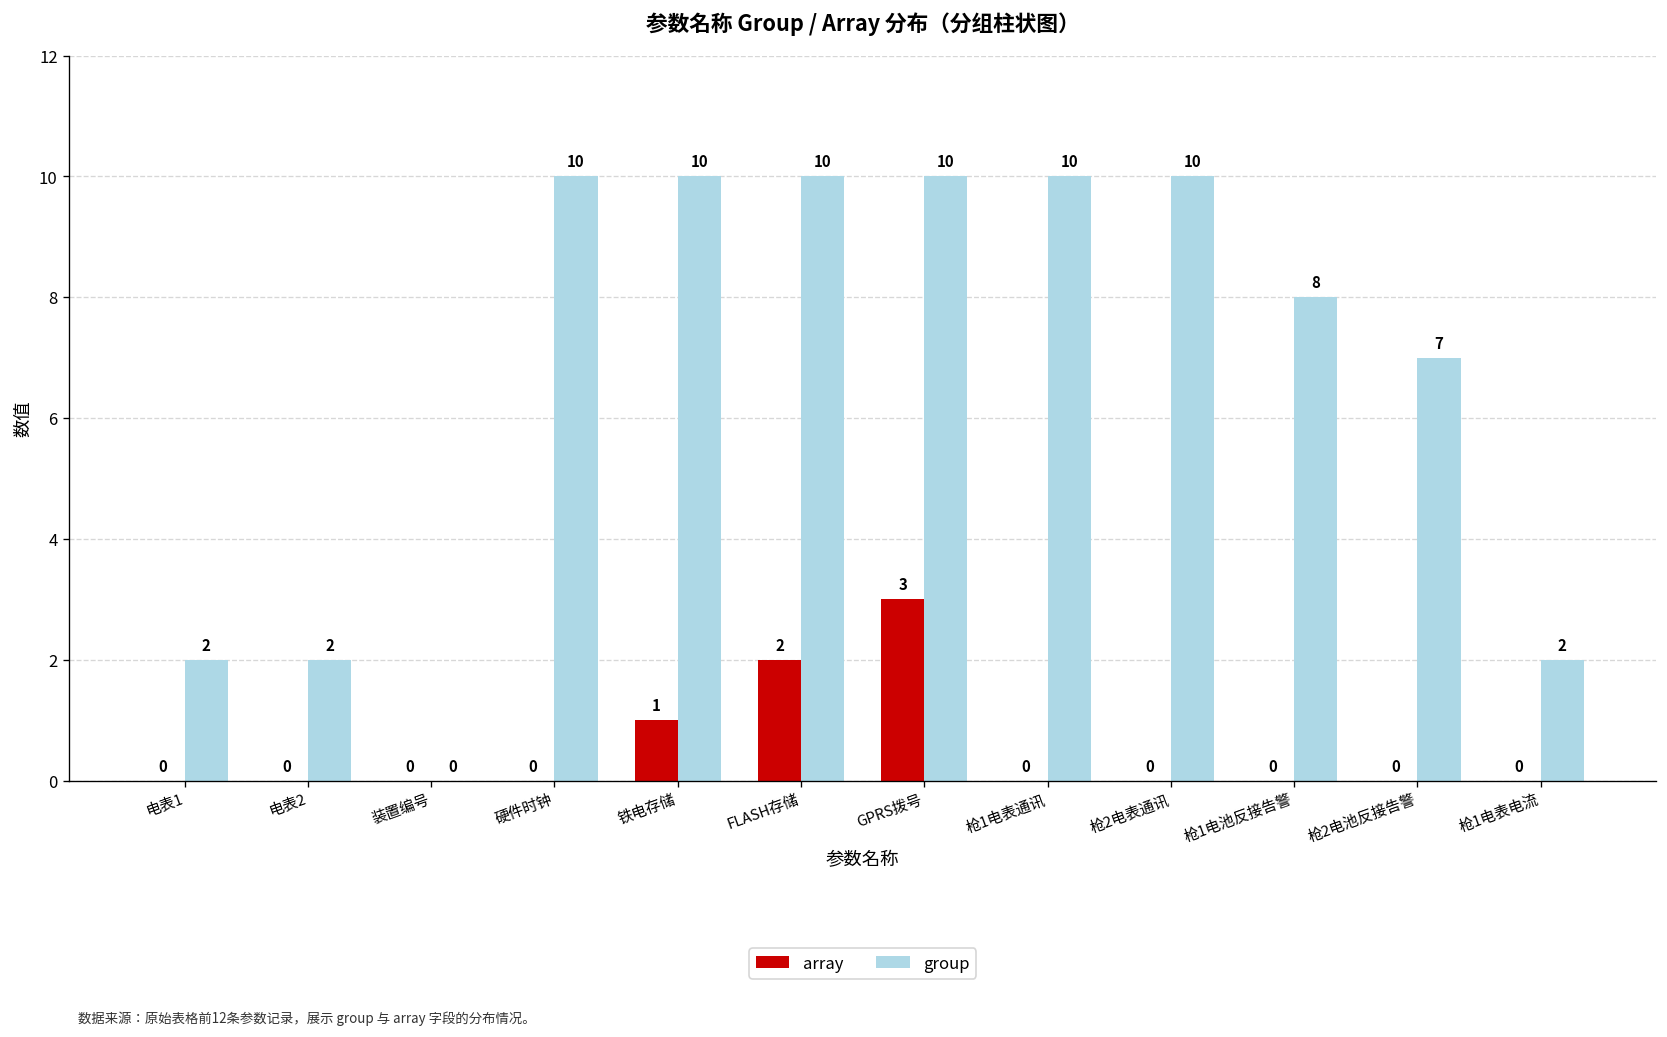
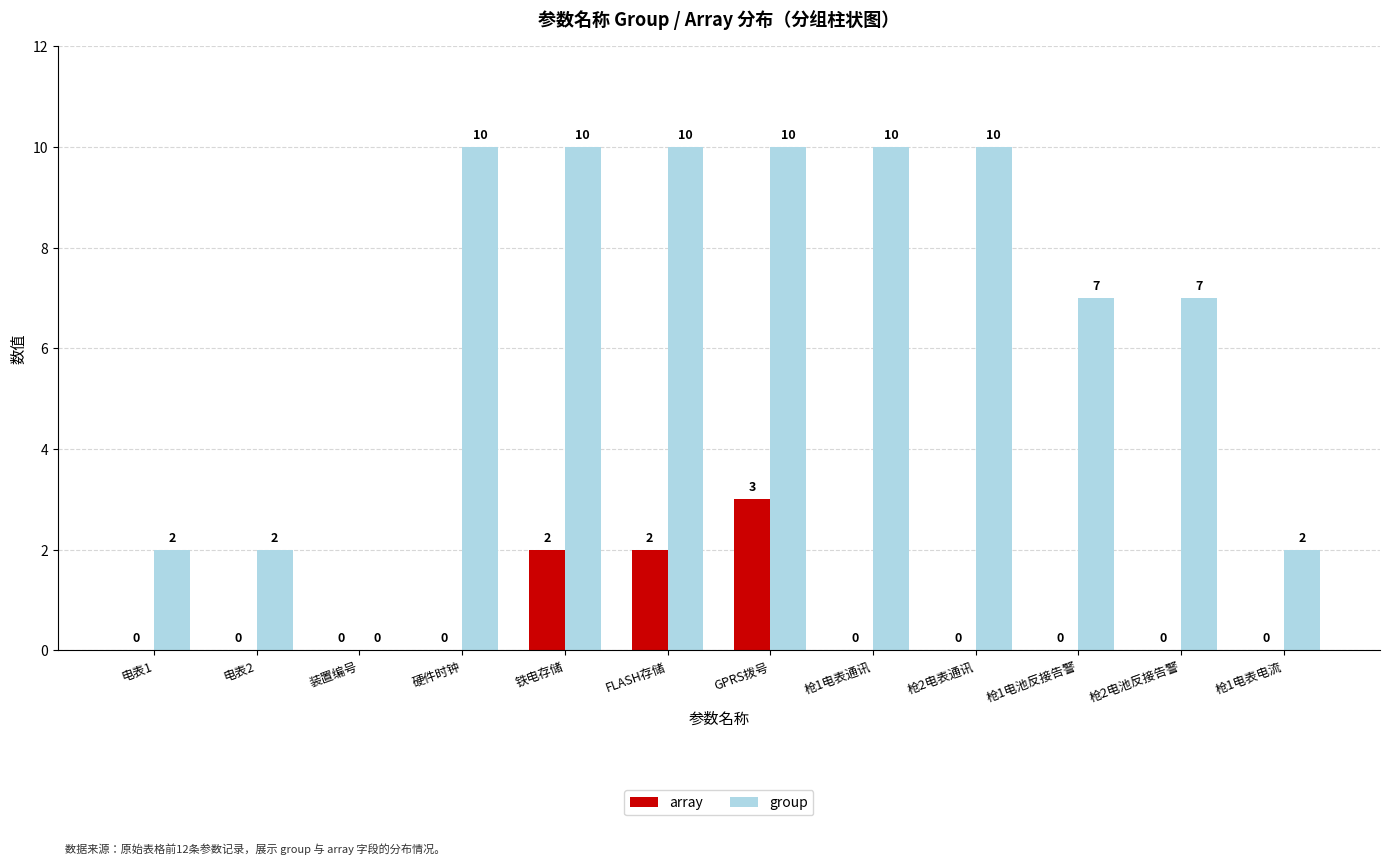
  {
    "array": {
      "电表1": 0,
      "电表2": 0,
      "装置编号": 0,
      "硬件时钟": 0,
-     "铁电存储": 1,
+     "铁电存储": 2,
      "FLASH存储": 2,
      "GPRS拨号": 3,
      "枪1电表通讯": 0,
      "枪2电表通讯": 0,
      "枪1电池反接告警": 0,
      "枪2电池反接告警": 0,
      "枪1电表电流": 0
    },
    "group": {
      "电表1": 2,
      "电表2": 2,
      "装置编号": 0,
      "硬件时钟": 10,
      "铁电存储": 10,
      "FLASH存储": 10,
      "GPRS拨号": 10,
      "枪1电表通讯": 10,
      "枪2电表通讯": 10,
-     "枪1电池反接告警": 8,
+     "枪1电池反接告警": 7,
      "枪2电池反接告警": 7,
      "枪1电表电流": 2
    }
  }
